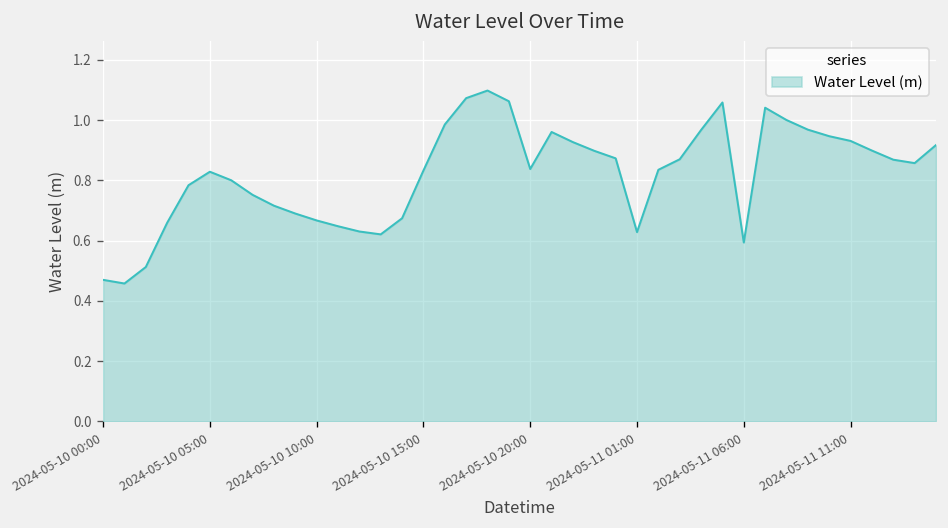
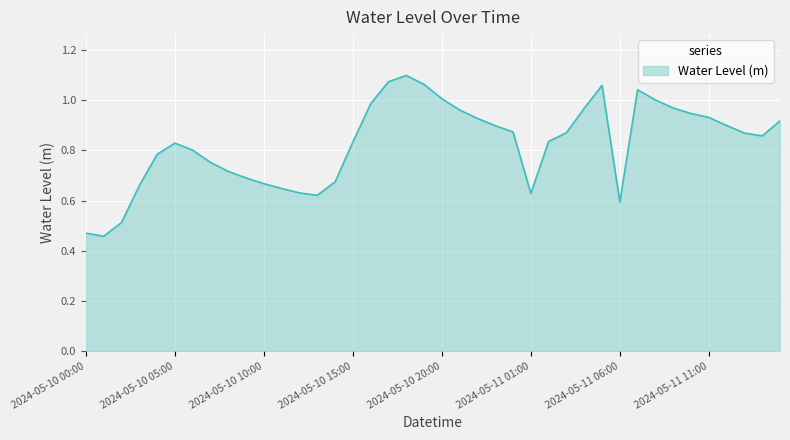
  {
    "2024-05-10 00:00": 0.47,
    "2024-05-10 05:00": 0.83,
    "2024-05-10 10:00": 0.67,
    "2024-05-10 15:00": 0.83,
-   "2024-05-10 20:00": 0.84,
+   "2024-05-10 20:00": 1.01,
    "2024-05-11 01:00": 0.63,
    "2024-05-11 06:00": 0.59,
    "2024-05-11 11:00": 0.93
  }
